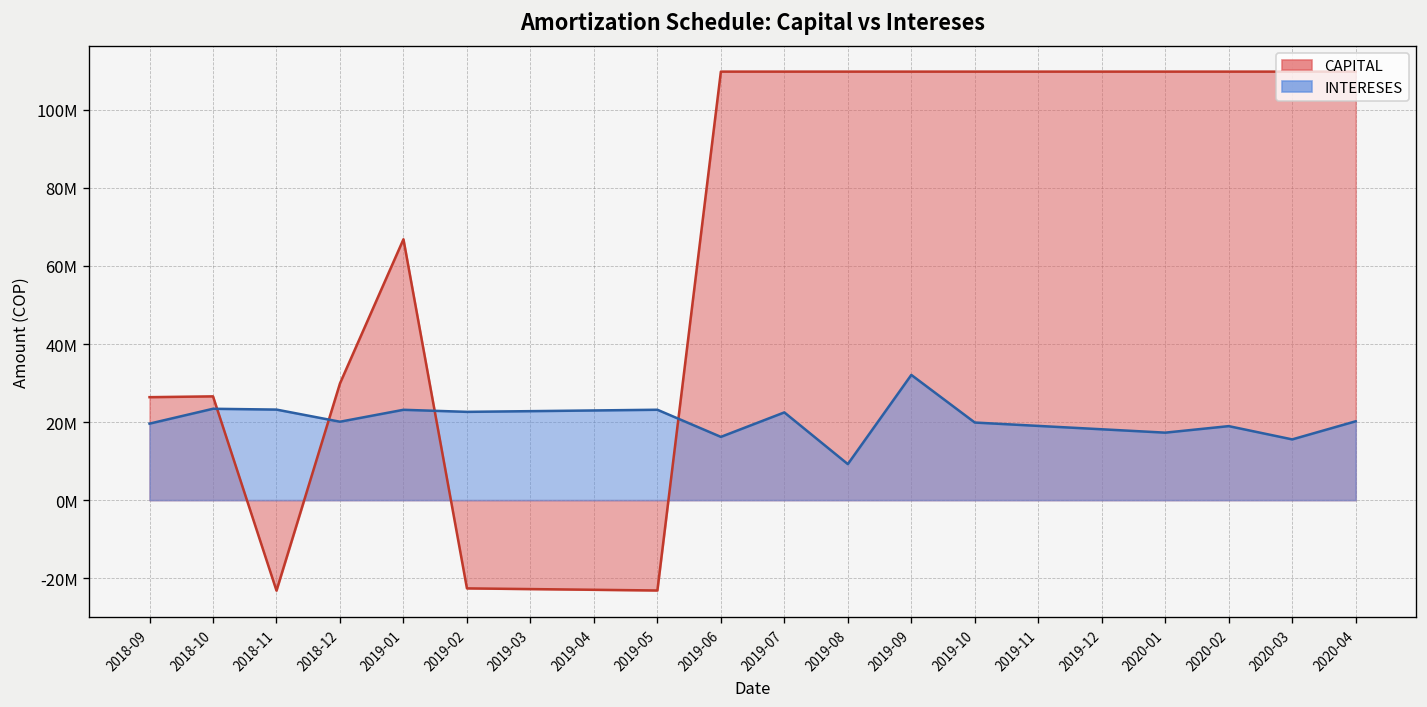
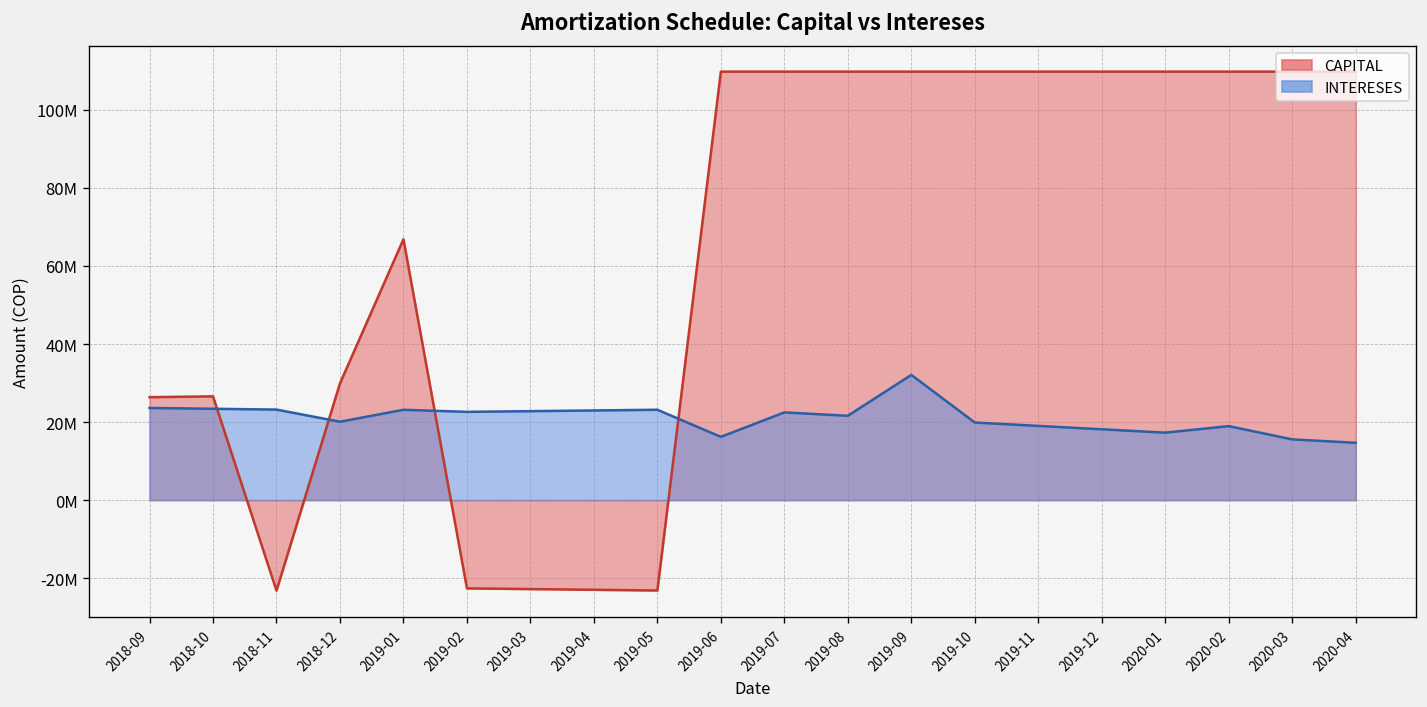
  {
    "INTERESES": {
-     "2018-09": 20000000,
+     "2018-09": 24000000,
      "2018-10": 23000000,
      "2018-11": 23000000,
      "2018-12": 20000000,
      "2019-01": 23000000,
      "2019-02": 23000000,
      "2019-03": 23000000,
      "2019-04": 23000000,
      "2019-05": 23000000,
      "2019-06": 16000000,
      "2019-07": 22000000,
-     "2019-08": 9000000,
+     "2019-08": 22000000,
      "2019-09": 32000000,
      "2019-10": 20000000,
      "2019-11": 19000000,
      "2019-12": 18000000,
      "2020-01": 17000000,
      "2020-02": 19000000,
      "2020-03": 16000000,
-     "2020-04": 20000000
+     "2020-04": 15000000
    }
  }
